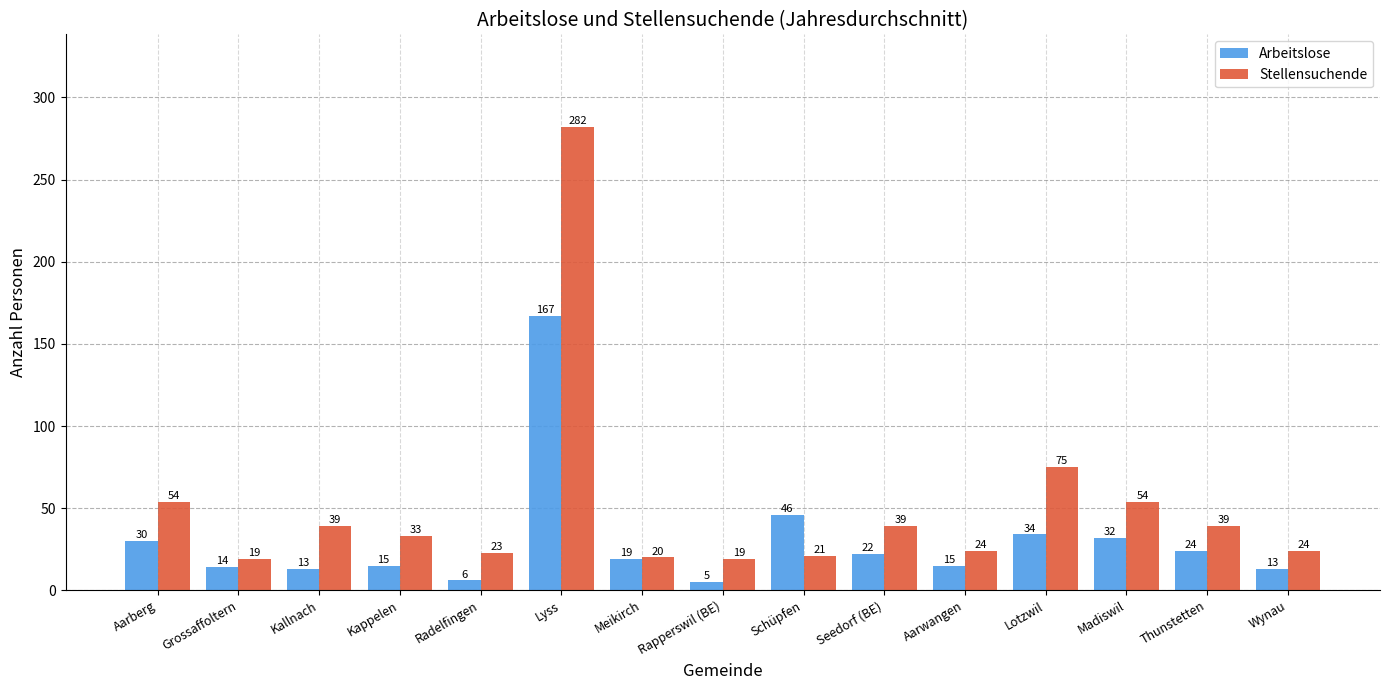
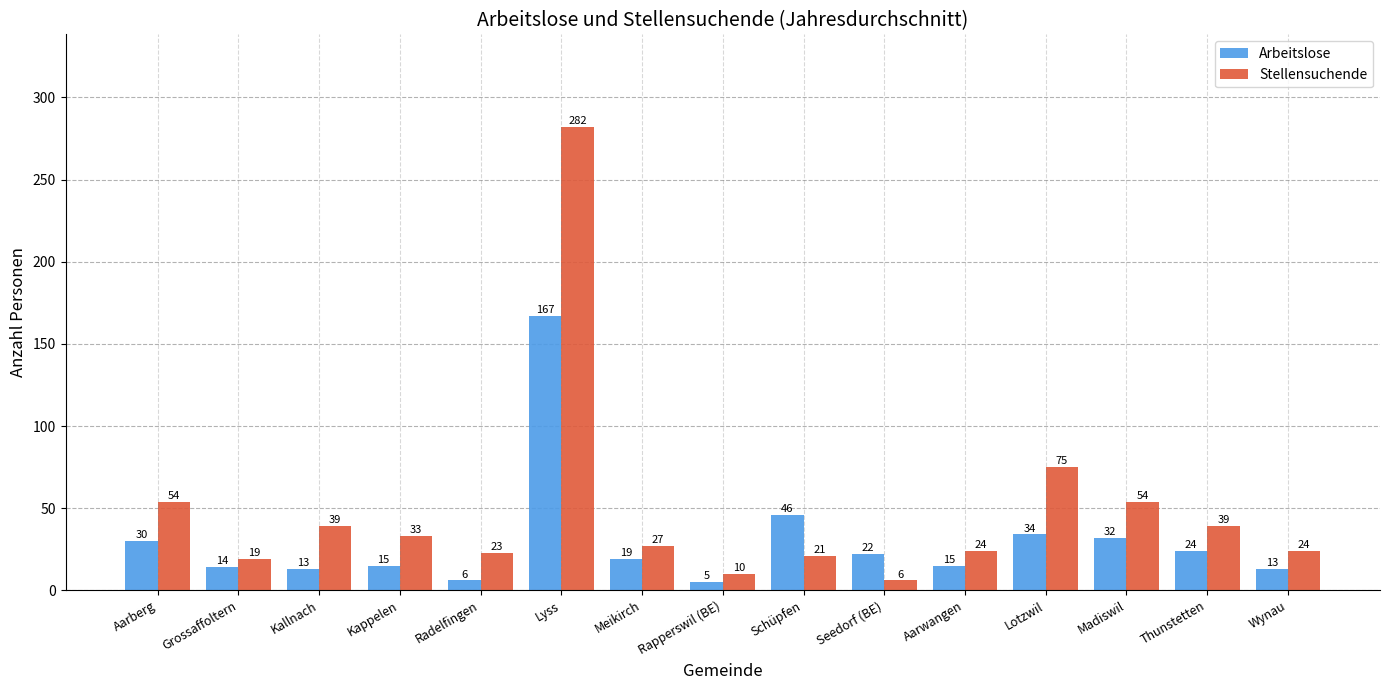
  {
    "Arbeitslose": {
      "Aarberg": 30,
      "Grossaffoltern": 14,
      "Kallnach": 13,
      "Kappelen": 15,
      "Radelfingen": 6,
      "Lyss": 167,
      "Meikirch": 19,
      "Rapperswil (BE)": 5,
      "Schüpfen": 46,
      "Seedorf (BE)": 22,
      "Aarwangen": 15,
      "Lotzwil": 34,
      "Madiswil": 32,
      "Thunstetten": 24,
      "Wynau": 13
    },
    "Stellensuchende": {
      "Aarberg": 54,
      "Grossaffoltern": 19,
      "Kallnach": 39,
      "Kappelen": 33,
      "Radelfingen": 23,
      "Lyss": 282,
-     "Meikirch": 20,
-     "Rapperswil (BE)": 19,
+     "Meikirch": 27,
+     "Rapperswil (BE)": 10,
      "Schüpfen": 21,
-     "Seedorf (BE)": 39,
+     "Seedorf (BE)": 6,
      "Aarwangen": 24,
      "Lotzwil": 75,
      "Madiswil": 54,
      "Thunstetten": 39,
      "Wynau": 24
    }
  }
